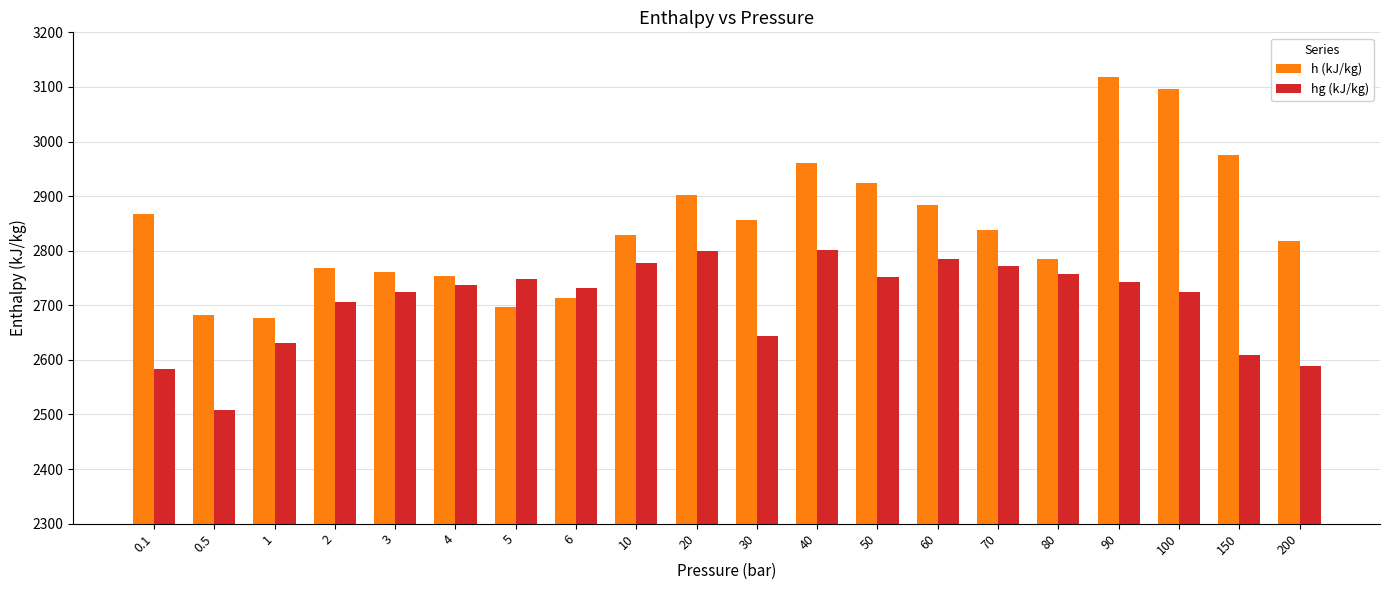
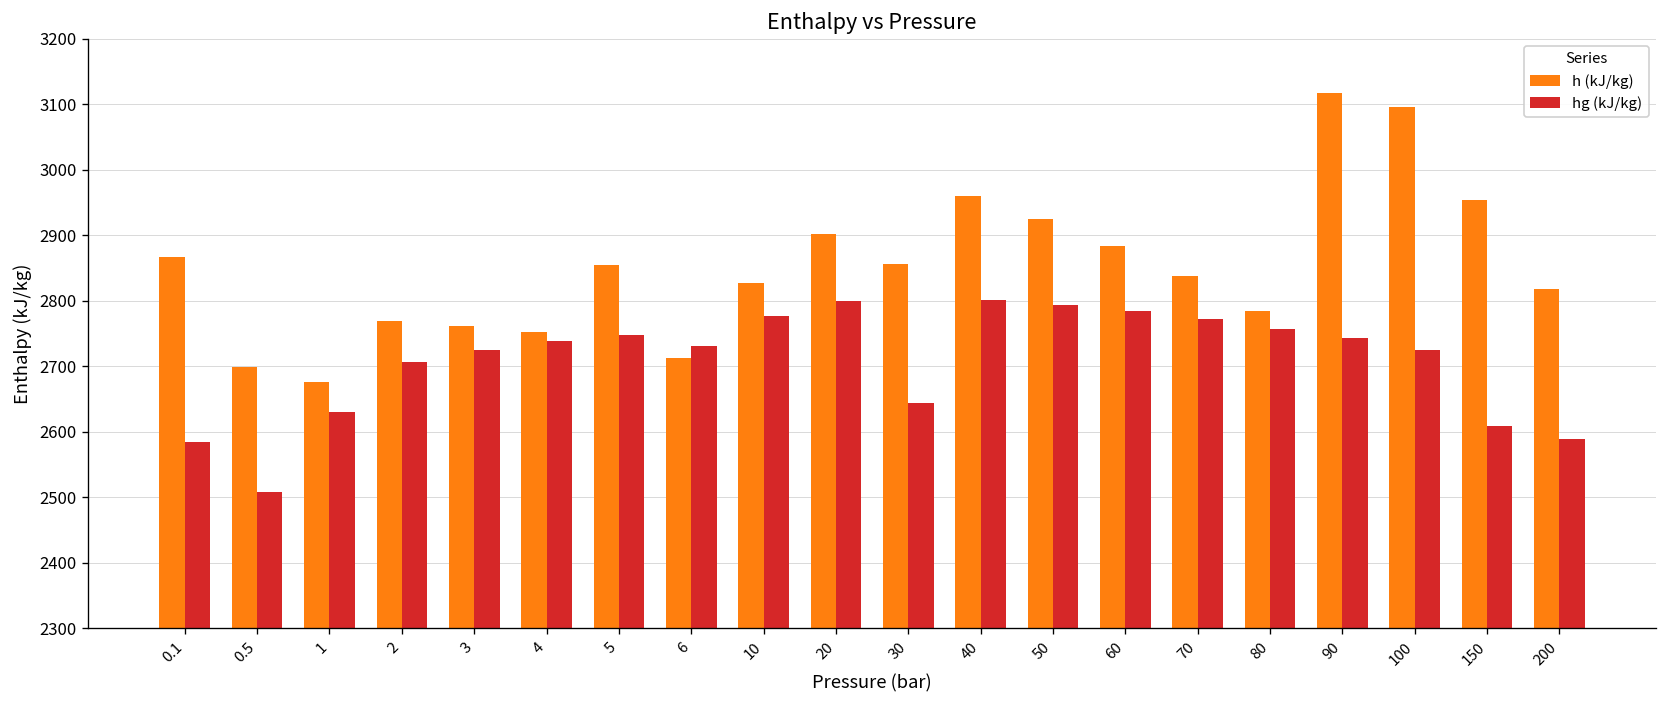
  {
    "h (kJ/kg)": {
      "0.1": 2870,
-     "0.5": 2680,
+     "0.5": 2700,
      "1": 2680,
      "2": 2770,
      "3": 2760,
      "4": 2750,
-     "5": 2700,
+     "5": 2860,
      "6": 2710,
      "10": 2830,
      "20": 2900,
      "30": 2860,
      "40": 2960,
      "50": 2920,
      "60": 2880,
      "70": 2840,
      "80": 2790,
      "90": 3120,
      "100": 3100,
-     "150": 2980,
+     "150": 2950,
      "200": 2820
    },
    "hg (kJ/kg)": {
      "0.1": 2580,
      "0.5": 2510,
      "1": 2630,
      "2": 2710,
      "3": 2720,
      "4": 2740,
      "5": 2750,
      "6": 2730,
      "10": 2780,
      "20": 2800,
      "30": 2640,
      "40": 2800,
-     "50": 2750,
+     "50": 2790,
      "60": 2780,
      "70": 2770,
      "80": 2760,
      "90": 2740,
      "100": 2720,
      "150": 2610,
      "200": 2590
    }
  }
